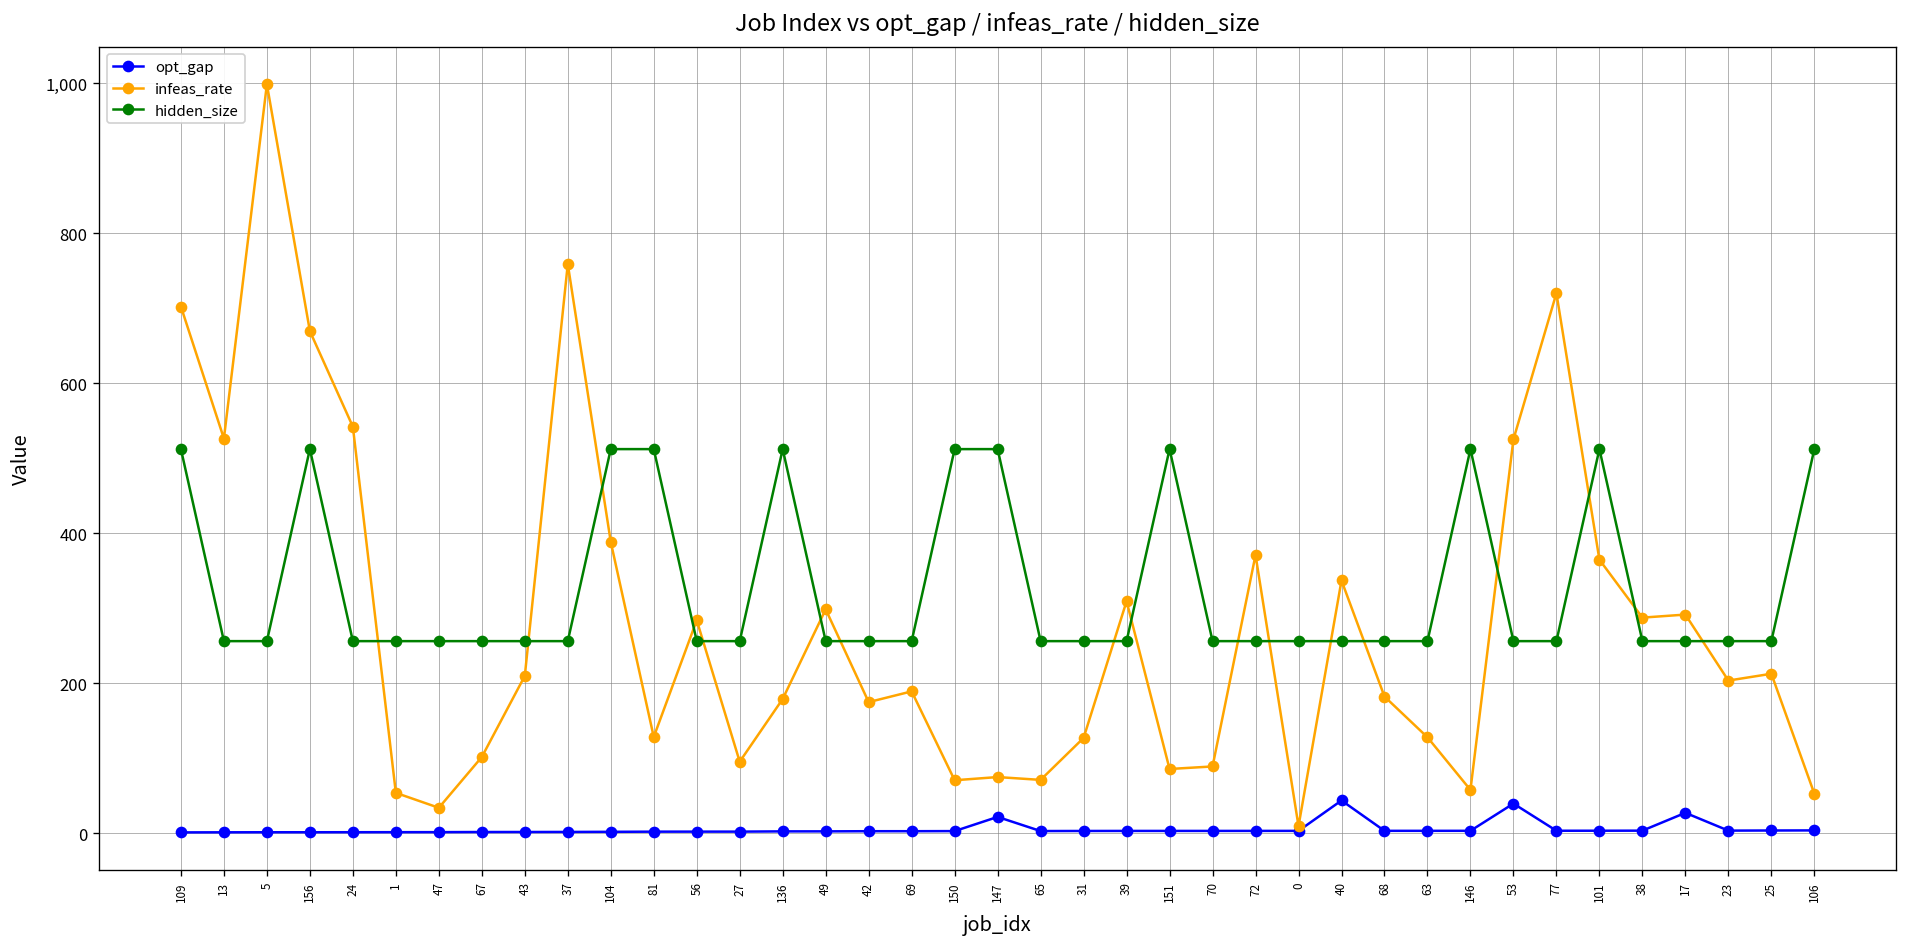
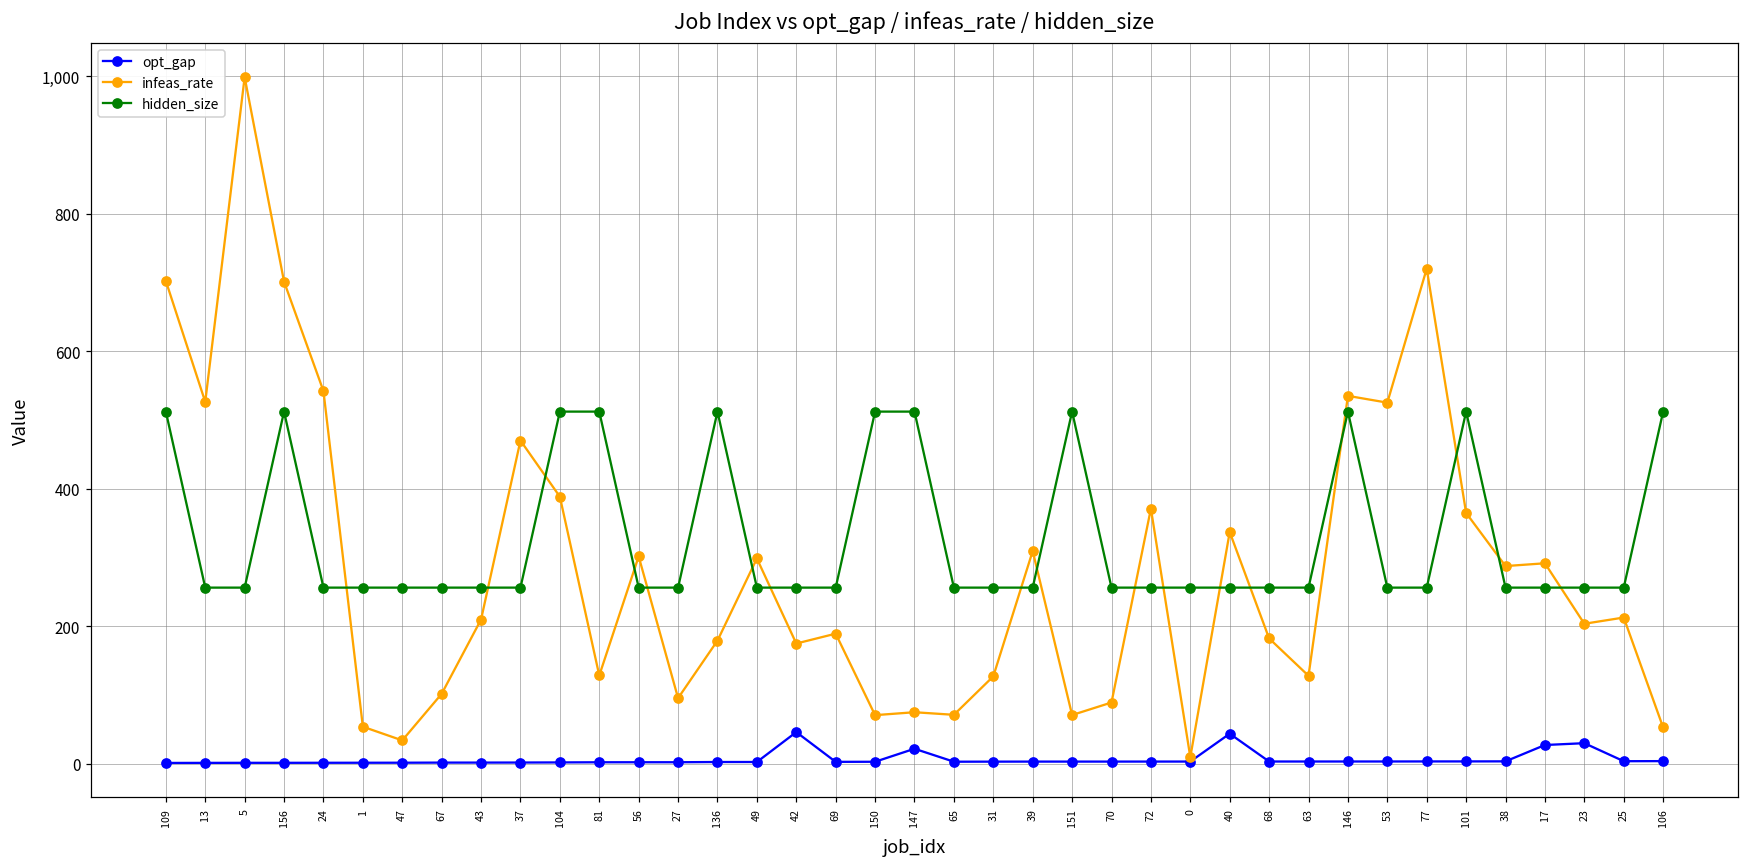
  {
    "opt_gap": {
      "109": "0",
      "13": "0",
      "5": "0",
      "156": "0",
      "24": "0",
      "1": "0",
      "47": "0",
      "67": "0",
      "43": "0",
      "37": "0",
      "104": "0",
      "81": "0",
      "56": "0",
      "27": "0",
      "136": "0",
      "49": "0",
-     "42": "0",
+     "42": "50",
      "69": "0",
      "150": "0",
      "147": "20",
      "65": "0",
      "31": "0",
      "39": "0",
      "151": "0",
      "70": "0",
      "72": "0",
      "0": "0",
      "40": "40",
      "68": "0",
      "63": "0",
      "146": "0",
-     "53": "40",
+     "53": "0",
      "77": "0",
      "101": "0",
      "38": "0",
      "17": "30",
-     "23": "0",
+     "23": "30",
      "25": "0",
      "106": "0"
    },
    "infeas_rate": {
      "109": "700",
      "13": "530",
      "5": "1,000",
-     "156": "670",
+     "156": "700",
      "24": "540",
      "1": "50",
      "47": "30",
      "67": "100",
      "43": "210",
-     "37": "760",
+     "37": "470",
      "104": "390",
      "81": "130",
-     "56": "280",
+     "56": "300",
      "27": "100",
      "136": "180",
      "49": "300",
      "42": "170",
      "69": "190",
      "150": "70",
      "147": "70",
      "65": "70",
      "31": "130",
      "39": "310",
-     "151": "90",
+     "151": "70",
      "70": "90",
      "72": "370",
      "0": "10",
      "40": "340",
      "68": "180",
      "63": "130",
-     "146": "60",
+     "146": "530",
      "53": "530",
      "77": "720",
      "101": "360",
      "38": "290",
      "17": "290",
      "23": "200",
      "25": "210",
      "106": "50"
    },
    "hidden_size": {
      "109": "510",
      "13": "260",
      "5": "260",
      "156": "510",
      "24": "260",
      "1": "260",
      "47": "260",
      "67": "260",
      "43": "260",
      "37": "260",
      "104": "510",
      "81": "510",
      "56": "260",
      "27": "260",
      "136": "510",
      "49": "260",
      "42": "260",
      "69": "260",
      "150": "510",
      "147": "510",
      "65": "260",
      "31": "260",
      "39": "260",
      "151": "510",
      "70": "260",
      "72": "260",
      "0": "260",
      "40": "260",
      "68": "260",
      "63": "260",
      "146": "510",
      "53": "260",
      "77": "260",
      "101": "510",
      "38": "260",
      "17": "260",
      "23": "260",
      "25": "260",
      "106": "510"
    }
  }
